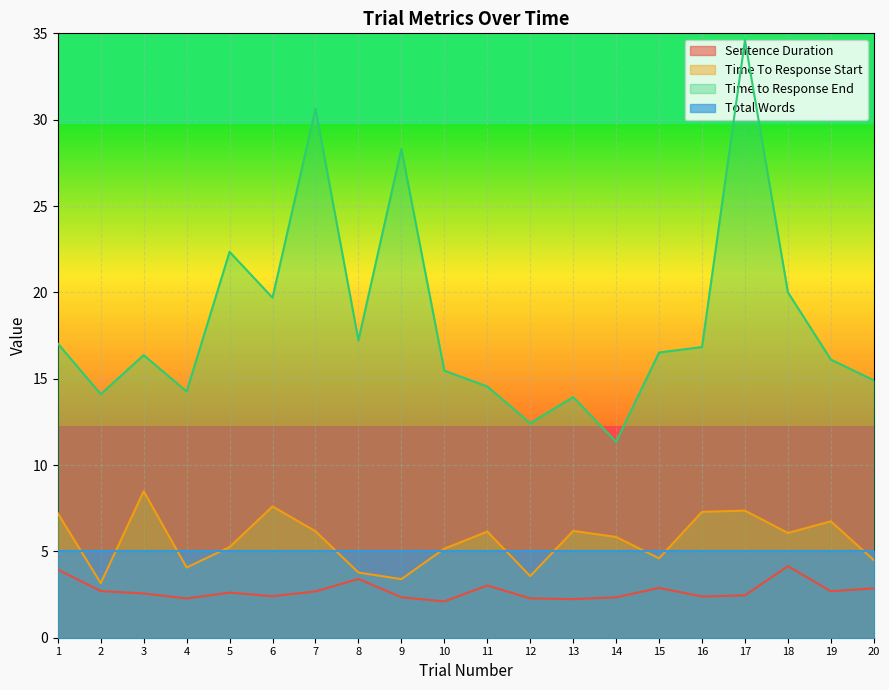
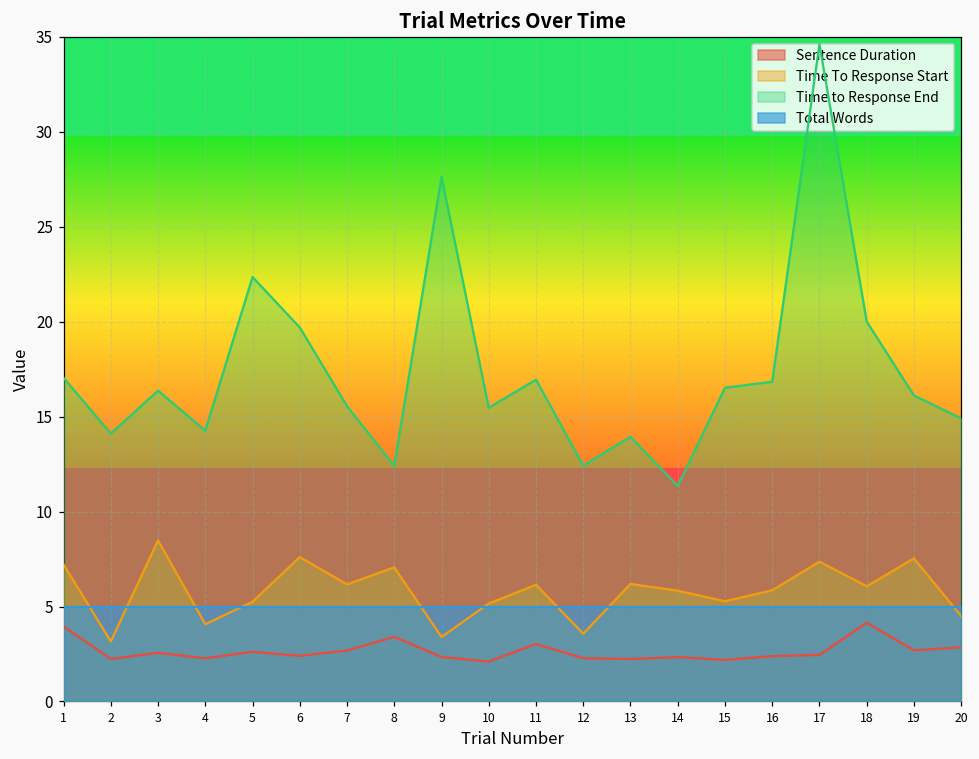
  {
    "Sentence Duration": {
      "1": 3.9,
-     "2": 2.7,
+     "2": 2.2,
      "3": 2.6,
      "4": 2.3,
      "5": 2.6,
      "6": 2.4,
      "7": 2.7,
      "8": 3.4,
      "9": 2.3,
      "10": 2.1,
      "11": 3.0,
      "12": 2.3,
      "13": 2.2,
      "14": 2.3,
-     "15": 2.9,
+     "15": 2.2,
      "16": 2.4,
      "17": 2.5,
      "18": 4.1,
      "19": 2.7,
      "20": 2.9
    },
    "Time To Response Start": {
      "1": 7.2,
      "2": 3.2,
      "3": 8.5,
      "4": 4.1,
      "5": 5.3,
      "6": 7.6,
      "7": 6.2,
-     "8": 3.8,
+     "8": 7.1,
      "9": 3.4,
      "10": 5.2,
      "11": 6.1,
      "12": 3.6,
      "13": 6.2,
      "14": 5.8,
-     "15": 4.6,
-     "16": 7.3,
+     "15": 5.3,
+     "16": 5.9,
      "17": 7.4,
      "18": 6.1,
-     "19": 6.7,
+     "19": 7.5,
      "20": 4.5
    },
    "Time to Response End": {
      "1": 17.0,
      "2": 14.1,
      "3": 16.4,
      "4": 14.3,
      "5": 22.3,
      "6": 19.7,
-     "7": 30.6,
-     "8": 17.2,
-     "9": 28.3,
+     "7": 15.5,
+     "8": 12.4,
+     "9": 27.6,
      "10": 15.5,
-     "11": 14.5,
+     "11": 16.9,
      "12": 12.4,
      "13": 13.9,
      "14": 11.3,
      "15": 16.5,
      "16": 16.8,
      "18": 20.0,
      "19": 16.1,
      "20": 14.9
    },
    "Total Words": {
      "1": 5.0,
      "2": 5.0,
      "3": 5.0,
      "4": 5.0,
      "5": 5.0,
      "6": 5.0,
      "7": 5.0,
      "8": 5.0,
      "9": 5.0,
      "10": 5.0,
      "11": 5.0,
      "12": 5.0,
      "13": 5.0,
      "14": 5.0,
      "15": 5.0,
      "16": 5.0,
      "17": 5.0,
      "18": 5.0,
      "19": 5.0,
      "20": 5.0
    }
  }
